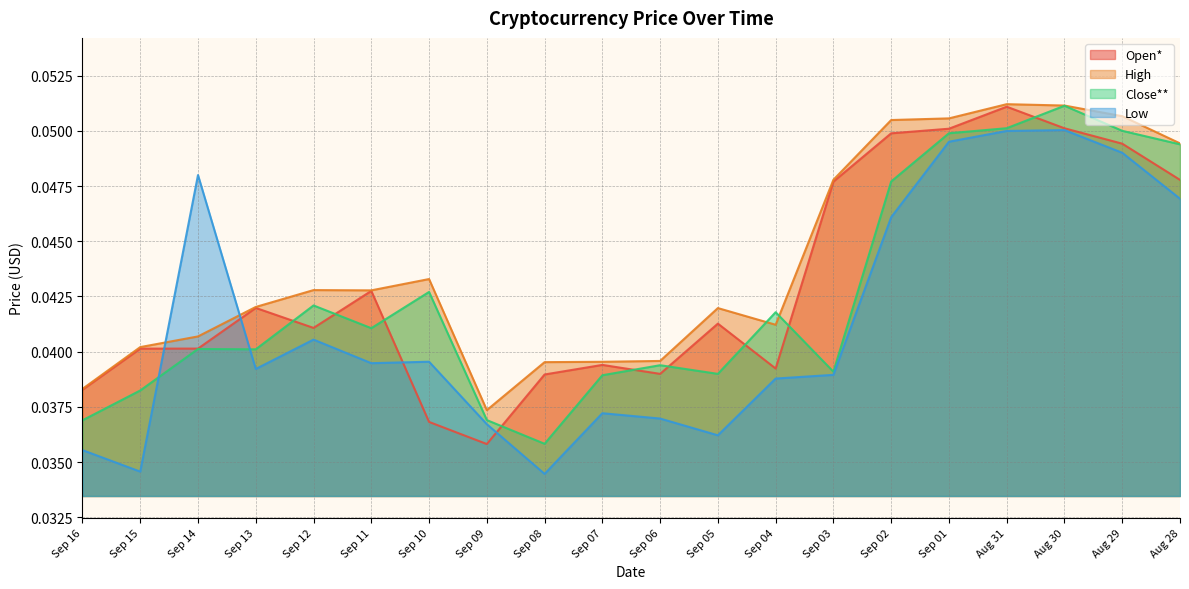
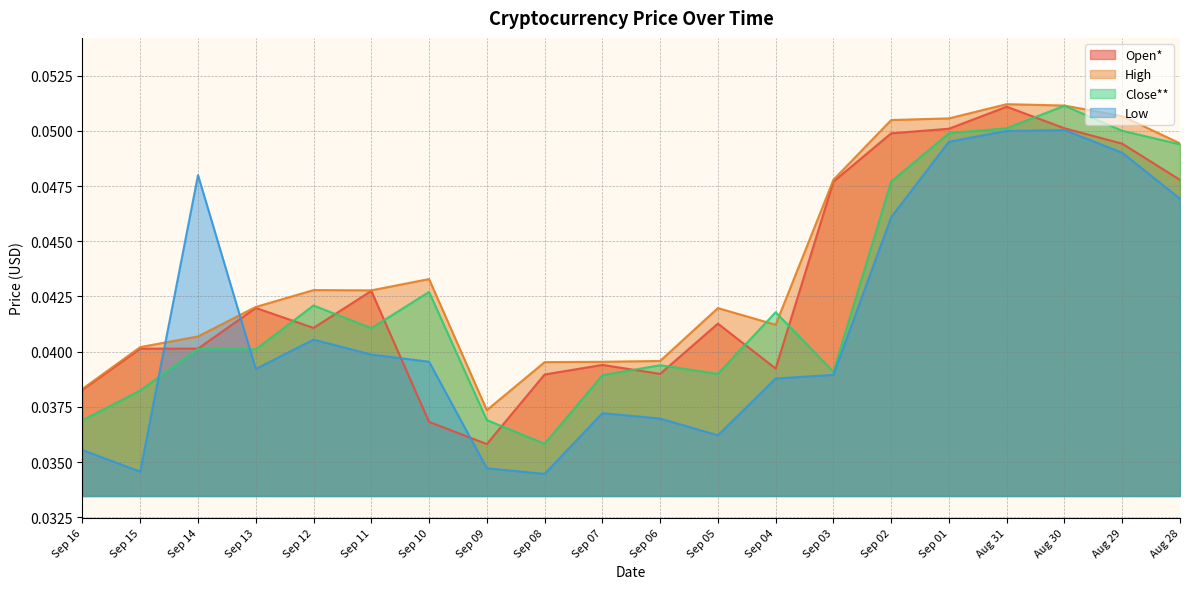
  {
    "Close**": {
      "Sep 16": 0.0369,
      "Sep 15": 0.0382,
      "Sep 13": 0.0401,
      "Sep 12": 0.0421,
      "Sep 11": 0.0411,
      "Sep 10": 0.0427,
      "Sep 09": 0.0369,
      "Sep 08": 0.0358,
      "Sep 07": 0.0389,
      "Sep 06": 0.0394,
      "Sep 05": 0.0390,
      "Sep 04": 0.0418,
      "Sep 03": 0.0391,
      "Sep 02": 0.0477,
      "Sep 01": 0.0499,
      "Aug 31": 0.0501,
      "Aug 29": 0.0500
    },
    "Low": {
      "Sep 16": 0.0355,
      "Sep 15": 0.0346,
      "Sep 14": 0.0480,
      "Sep 13": 0.0392,
      "Sep 12": 0.0405,
-     "Sep 11": 0.0395,
+     "Sep 11": 0.0399,
      "Sep 10": 0.0395,
-     "Sep 09": 0.0367,
+     "Sep 09": 0.0347,
      "Sep 08": 0.0345,
      "Sep 07": 0.0372,
      "Sep 06": 0.0370,
      "Sep 05": 0.0362,
      "Sep 04": 0.0388,
      "Sep 03": 0.0390,
      "Sep 02": 0.0461,
      "Sep 01": 0.0495,
      "Aug 31": 0.0500,
      "Aug 29": 0.0490,
      "Aug 28": 0.0469
    }
  }
